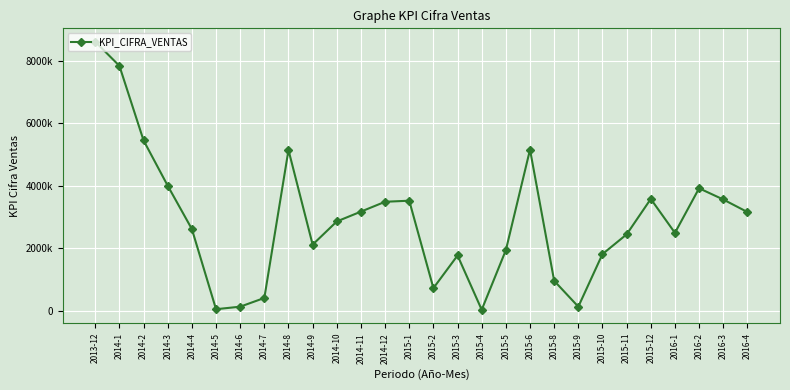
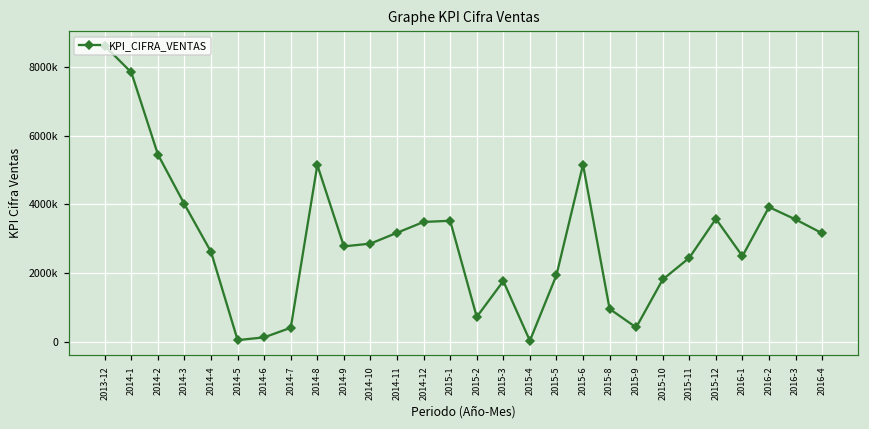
  {
    "2014-1": 7800000,
    "2014-2": 5500000,
    "2014-3": 4000000,
    "2014-4": 2600000,
    "2014-5": 100000,
    "2014-6": 100000,
    "2014-7": 400000,
    "2014-8": 5100000,
-   "2014-9": 2100000,
+   "2014-9": 2800000,
    "2014-10": 2900000,
    "2014-11": 3200000,
    "2014-12": 3500000,
    "2015-1": 3500000,
    "2015-2": 700000,
    "2015-3": 1800000,
    "2015-4": 0,
    "2015-5": 1900000,
    "2015-6": 5200000,
    "2015-8": 1000000,
-   "2015-9": 100000,
+   "2015-9": 400000,
    "2015-10": 1800000,
    "2015-11": 2400000,
    "2015-12": 3600000,
    "2016-1": 2500000,
    "2016-2": 3900000,
    "2016-3": 3600000,
    "2016-4": 3200000
  }
